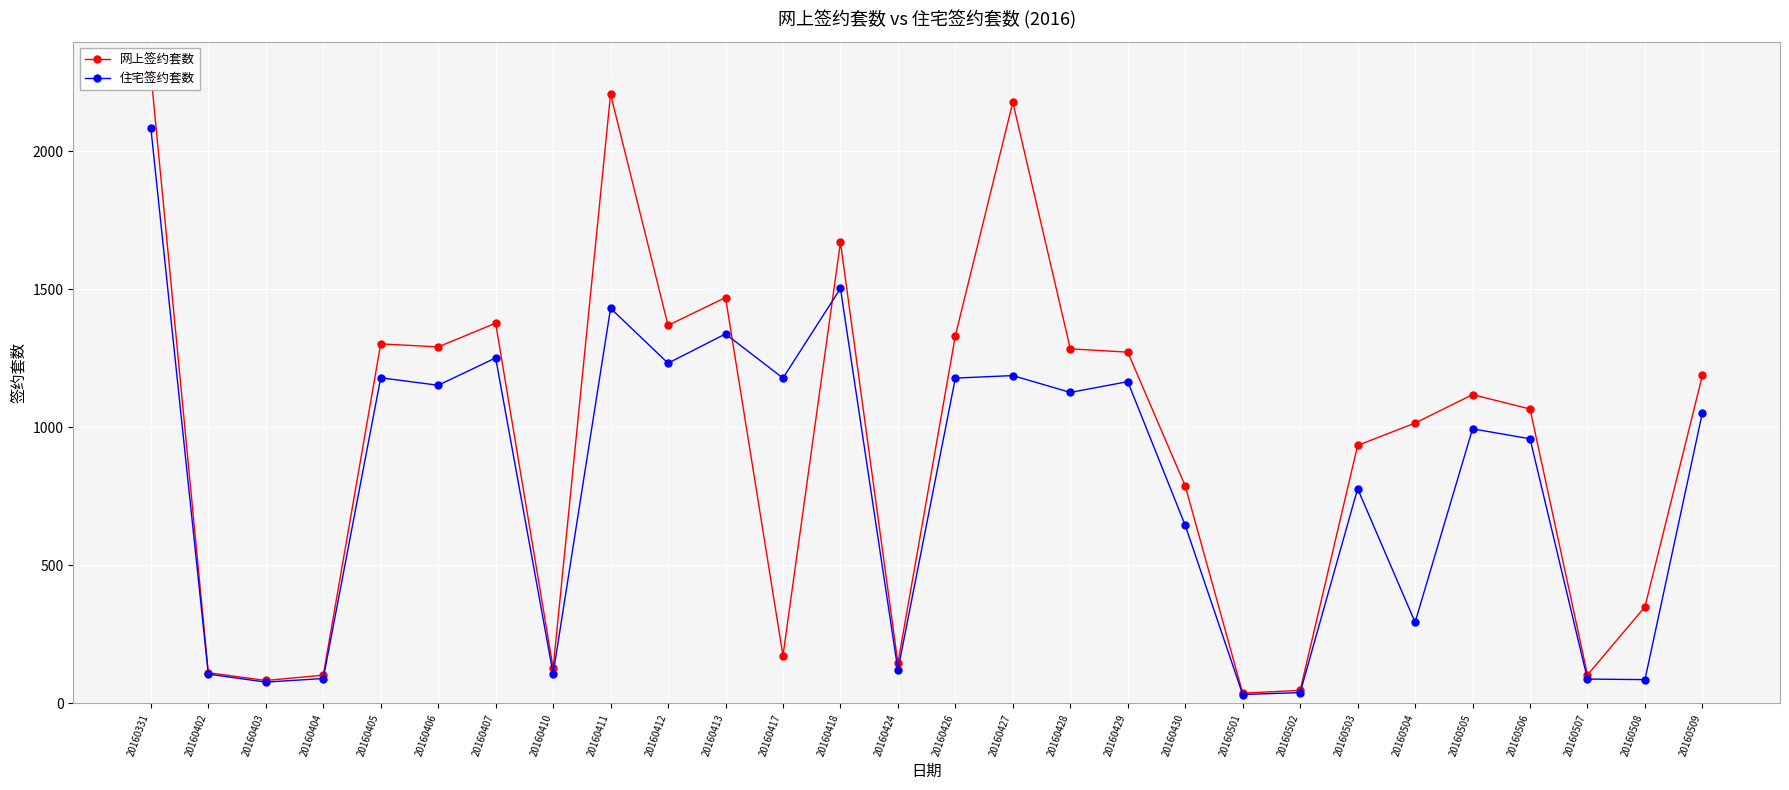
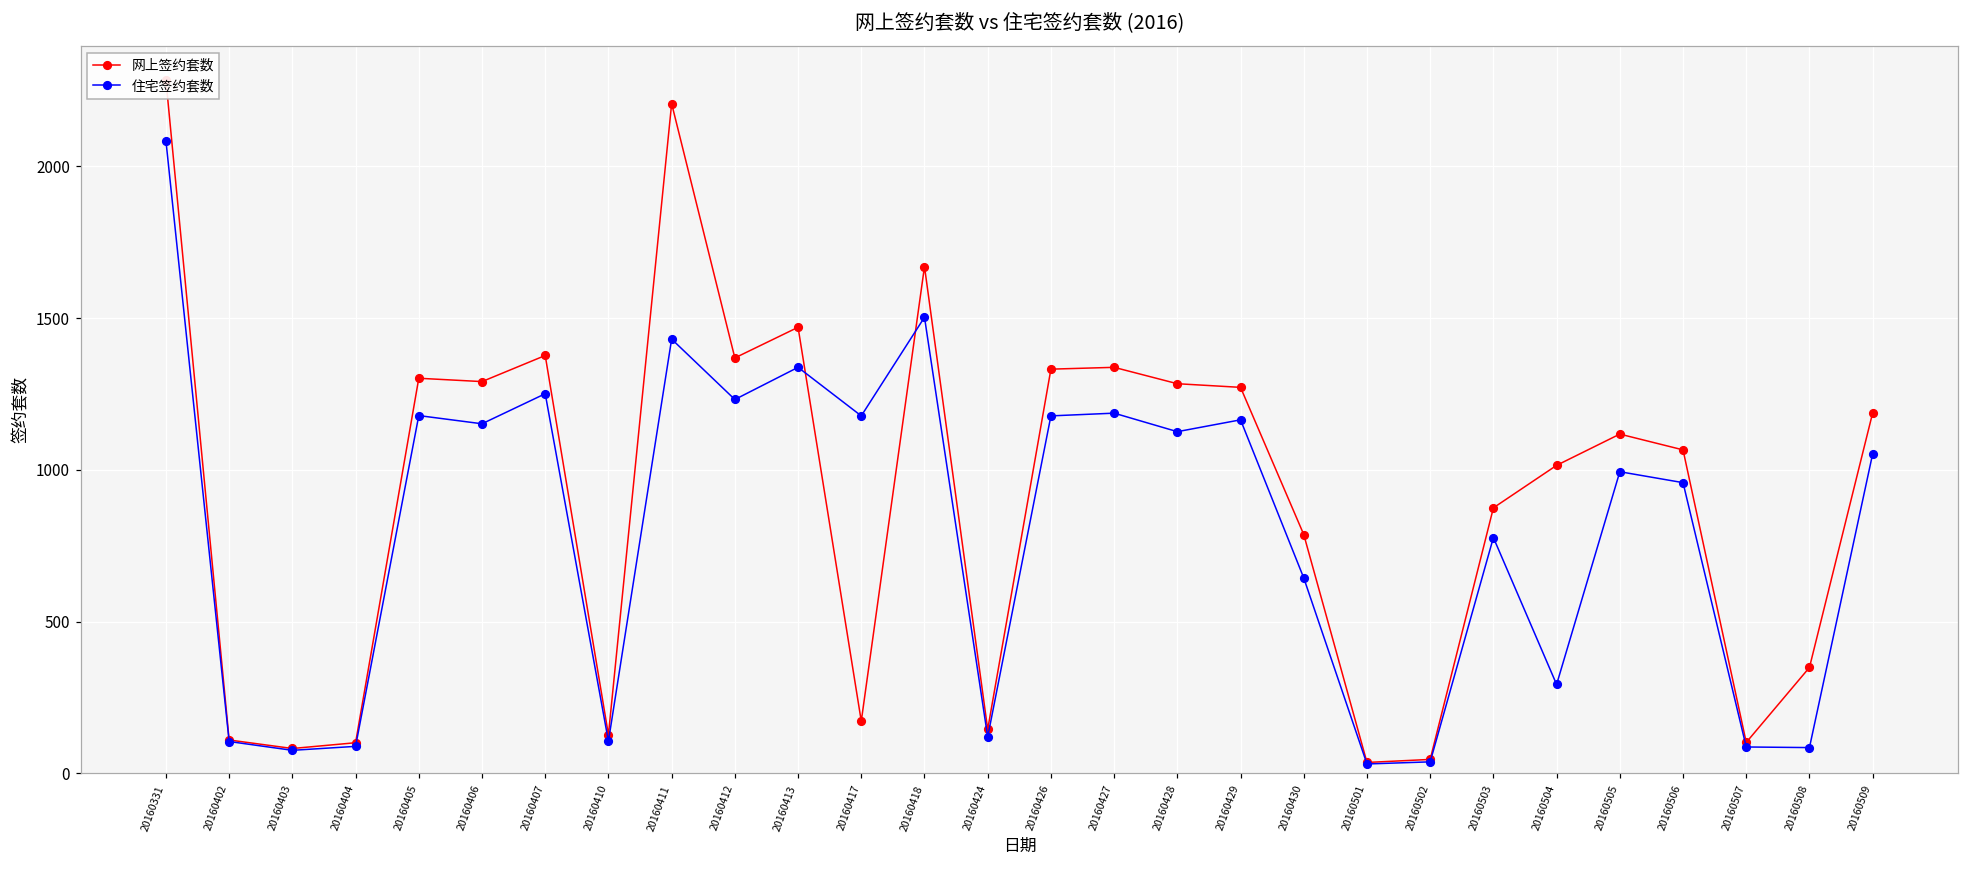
  {
    "网上签约套数": {
      "20160404": 100,
      "20160405": 1300,
      "20160406": 1290,
      "20160407": 1380,
      "20160410": 130,
      "20160411": 2210,
      "20160412": 1370,
      "20160413": 1470,
      "20160417": 170,
      "20160418": 1670,
      "20160424": 150,
      "20160426": 1330,
-     "20160427": 2180,
+     "20160427": 1340,
      "20160428": 1280,
      "20160429": 1270,
      "20160430": 790,
-     "20160503": 930,
+     "20160503": 880,
      "20160504": 1020,
      "20160505": 1120,
      "20160506": 1070,
      "20160507": 100,
      "20160508": 350,
      "20160509": 1190
    },
    "住宅签约套数": {
      "20160331": 2080,
      "20160404": 90,
      "20160405": 1180,
      "20160406": 1150,
      "20160407": 1250,
      "20160410": 110,
      "20160411": 1430,
      "20160412": 1230,
      "20160413": 1340,
      "20160417": 1180,
      "20160418": 1500,
      "20160424": 120,
      "20160426": 1180,
      "20160427": 1190,
      "20160428": 1130,
      "20160429": 1170,
      "20160430": 640,
      "20160503": 780,
      "20160504": 290,
      "20160505": 990,
      "20160506": 960,
      "20160507": 90,
      "20160508": 90,
      "20160509": 1050
    }
  }
